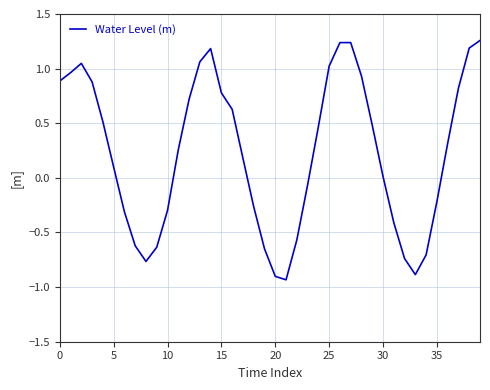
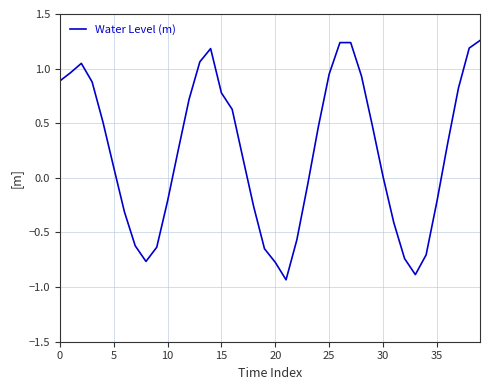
  {
    "0": 0.89,
    "5": 0.10,
-   "10": -0.30,
+   "10": -0.21,
    "15": 0.78,
-   "20": -0.90,
-   "25": 1.02,
+   "20": -0.77,
+   "25": 0.95,
    "30": 0.01,
    "35": -0.22
  }
